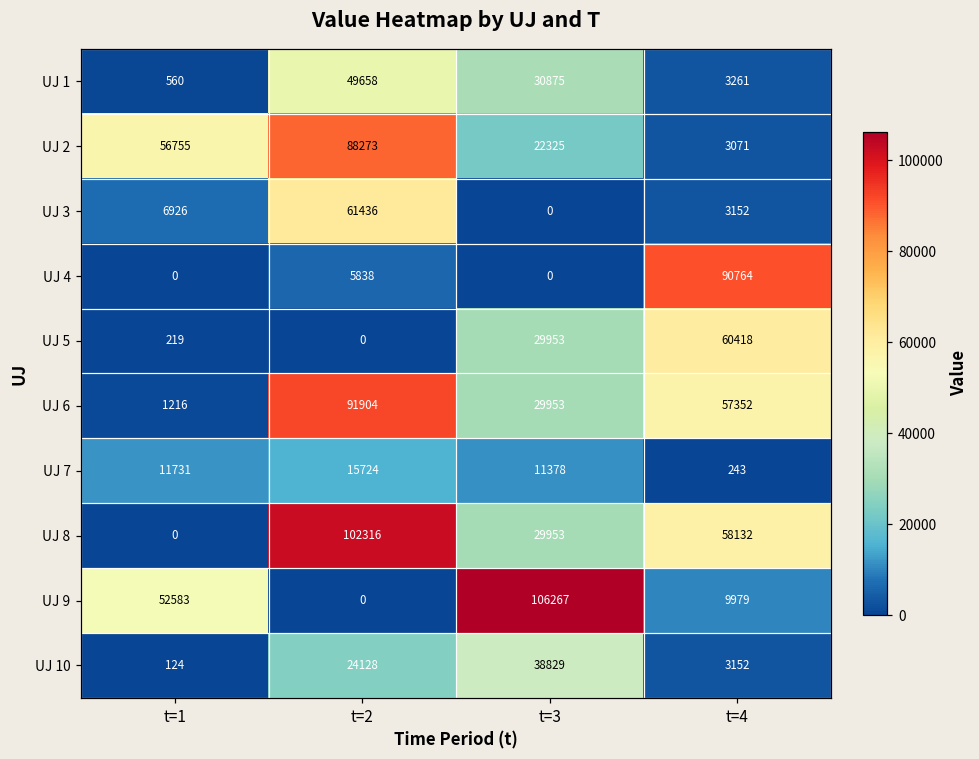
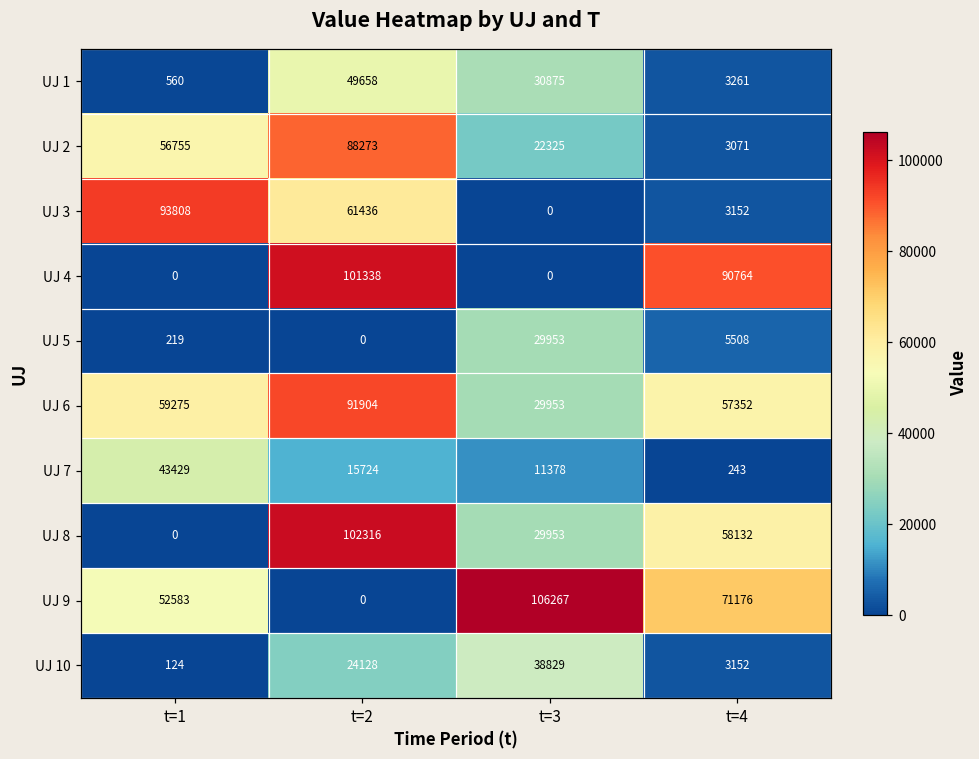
  {
    "UJ 1": {
      "t=1": 560,
      "t=2": 49658,
      "t=3": 30875,
      "t=4": 3261
    },
    "UJ 2": {
      "t=1": 56755,
      "t=2": 88273,
      "t=3": 22325,
      "t=4": 3071
    },
    "UJ 3": {
-     "t=1": 6926,
+     "t=1": 93808,
      "t=2": 61436,
      "t=3": 0,
      "t=4": 3152
    },
    "UJ 4": {
      "t=1": 0,
-     "t=2": 5838,
+     "t=2": 101338,
      "t=3": 0,
      "t=4": 90764
    },
    "UJ 5": {
      "t=1": 219,
      "t=2": 0,
      "t=3": 29953,
-     "t=4": 60418
+     "t=4": 5508
    },
    "UJ 6": {
-     "t=1": 1216,
+     "t=1": 59275,
      "t=2": 91904,
      "t=3": 29953,
      "t=4": 57352
    },
    "UJ 7": {
-     "t=1": 11731,
+     "t=1": 43429,
      "t=2": 15724,
      "t=3": 11378,
      "t=4": 243
    },
    "UJ 8": {
      "t=1": 0,
      "t=2": 102316,
      "t=3": 29953,
      "t=4": 58132
    },
    "UJ 9": {
      "t=1": 52583,
      "t=2": 0,
      "t=3": 106267,
-     "t=4": 9979
+     "t=4": 71176
    },
    "UJ 10": {
      "t=1": 124,
      "t=2": 24128,
      "t=3": 38829,
      "t=4": 3152
    }
  }
